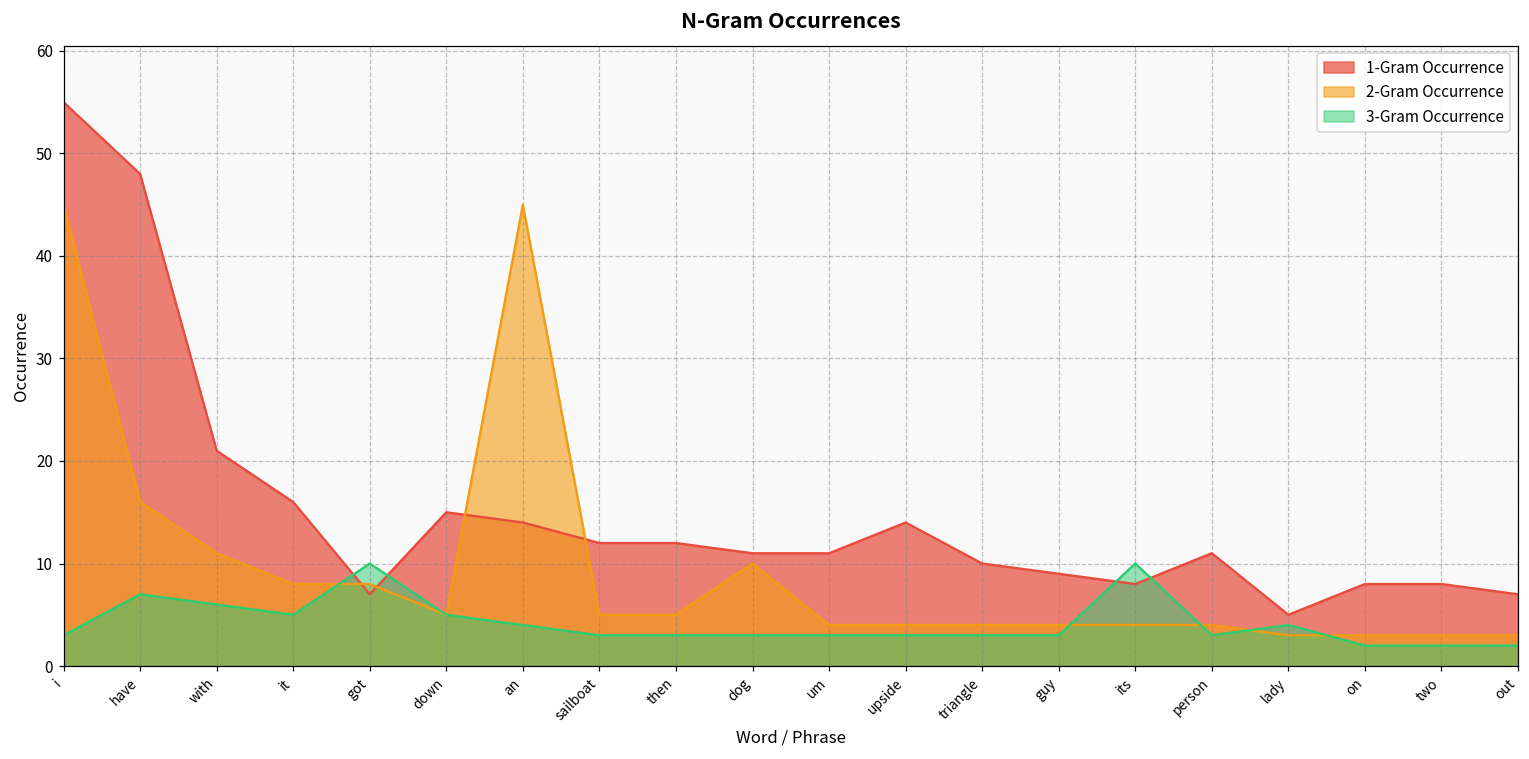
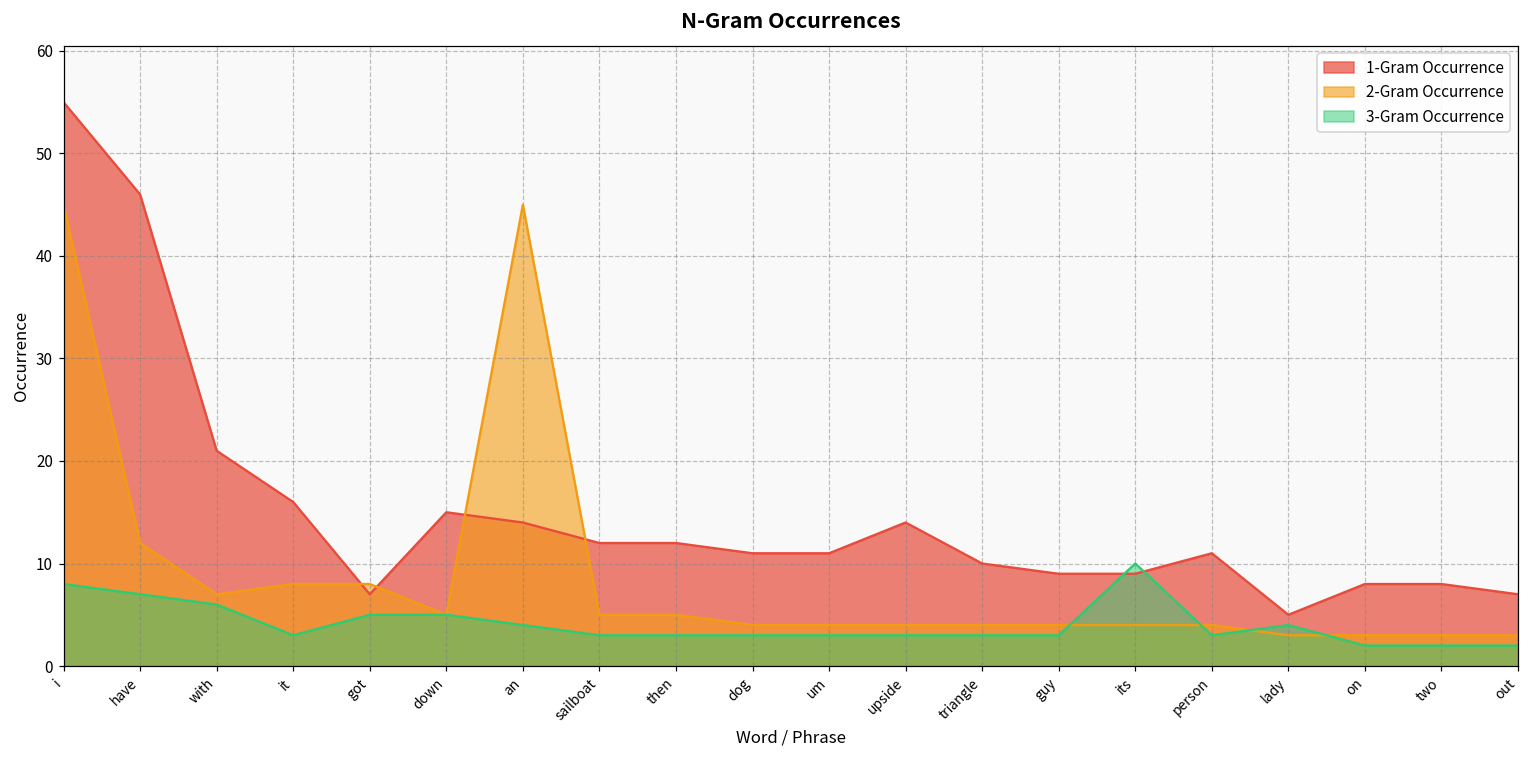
  {
    "1-Gram Occurrence": {
      "i": 55,
-     "have": 48,
+     "have": 46,
      "with": 21,
      "it": 16,
      "got": 7,
      "down": 15,
      "an": 14,
      "sailboat": 12,
      "then": 12,
      "dog": 11,
      "um": 11,
      "upside": 14,
      "triangle": 10,
      "guy": 9,
-     "its": 8,
+     "its": 9,
      "person": 11,
      "lady": 5,
      "on": 8,
      "two": 8,
      "out": 7
    },
    "2-Gram Occurrence": {
      "i": 45,
-     "have": 16,
-     "with": 11,
+     "have": 12,
+     "with": 7,
      "it": 8,
      "got": 8,
      "an": 45,
      "sailboat": 5,
      "then": 5,
-     "dog": 10,
+     "dog": 4,
      "um": 4,
      "upside": 4,
      "triangle": 4,
      "guy": 4,
      "its": 4,
      "person": 4,
      "lady": 3,
      "on": 3,
      "two": 3,
      "out": 3
    },
    "3-Gram Occurrence": {
-     "i": 3,
+     "i": 8,
      "have": 7,
      "with": 6,
-     "it": 5,
-     "got": 10,
+     "it": 3,
+     "got": 5,
      "an": 4,
      "sailboat": 3,
      "then": 3,
      "dog": 3,
      "um": 3,
      "upside": 3,
      "triangle": 3,
      "guy": 3,
      "its": 10,
      "person": 3,
      "lady": 4,
      "on": 2,
      "two": 2,
      "out": 2
    }
  }
